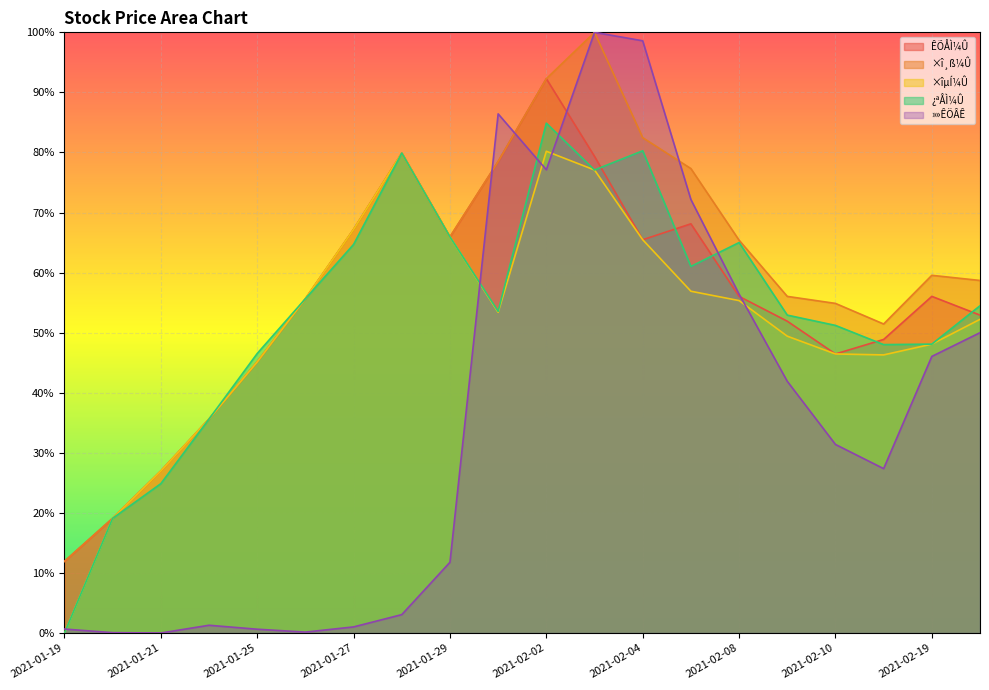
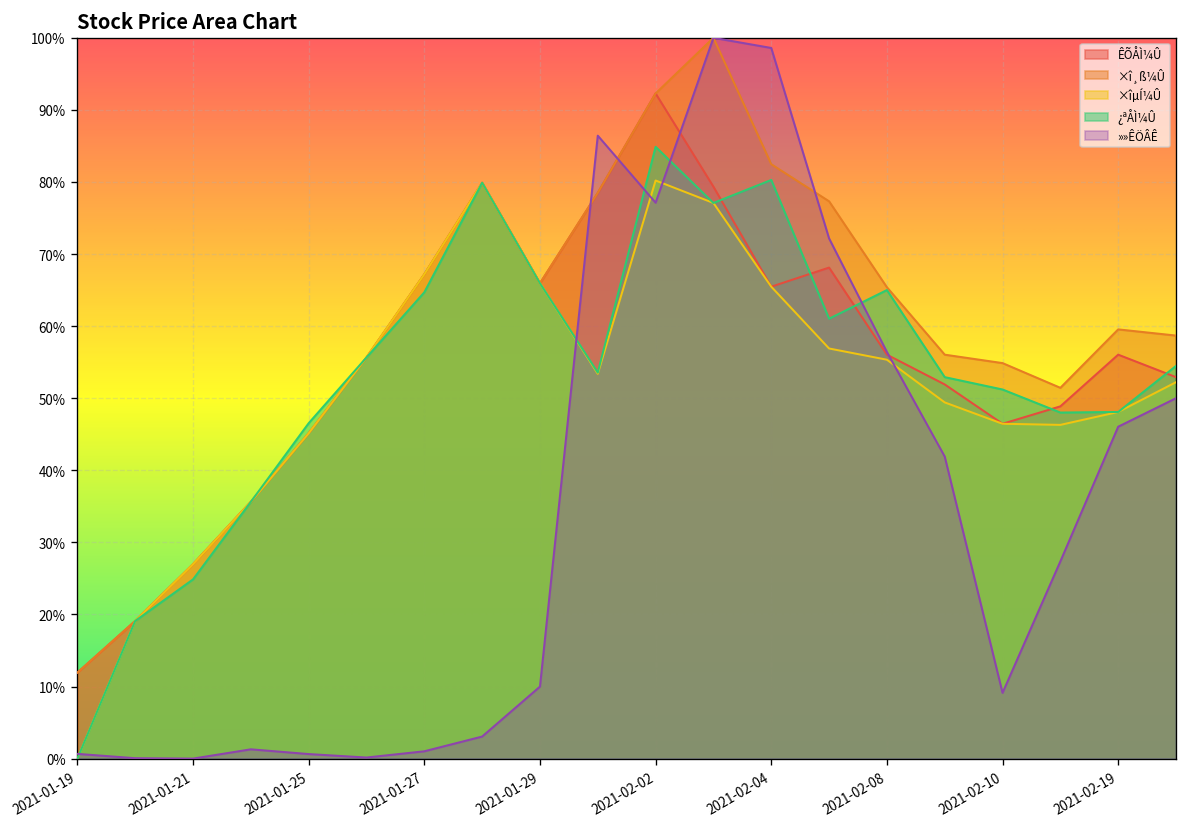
  {
    "¿ªÅÌ¼Û": {
      "2021-01-21": "25%",
      "2021-01-25": "47%",
      "2021-01-27": "65%",
      "2021-02-02": "85%",
      "2021-02-04": "80%",
      "2021-02-10": "51%"
    },
    "»»ÊÖÂÊ": {
      "2021-01-19": "1%",
      "2021-01-21": "0%",
      "2021-01-25": "1%",
      "2021-01-27": "1%",
-     "2021-01-29": "12%",
+     "2021-01-29": "10%",
      "2021-02-02": "77%",
      "2021-02-04": "99%",
-     "2021-02-10": "31%",
+     "2021-02-10": "9%",
      "2021-02-19": "46%"
    }
  }
